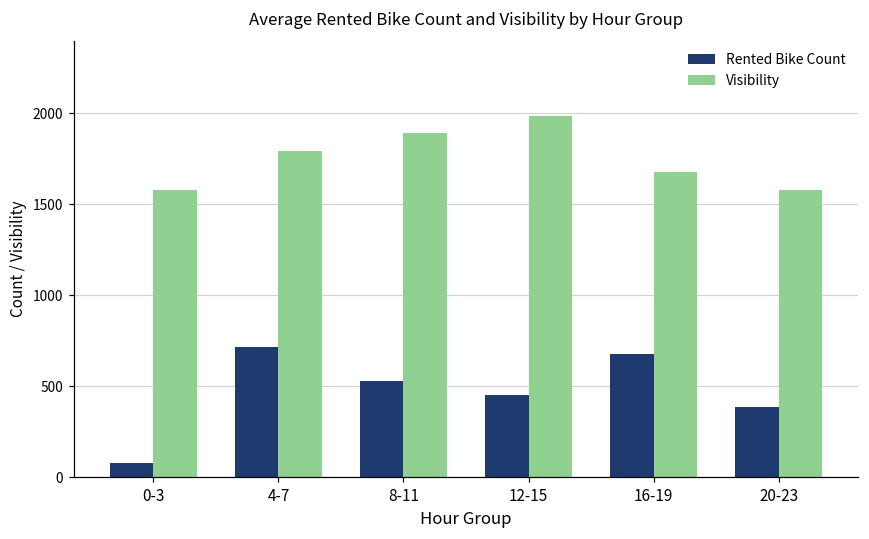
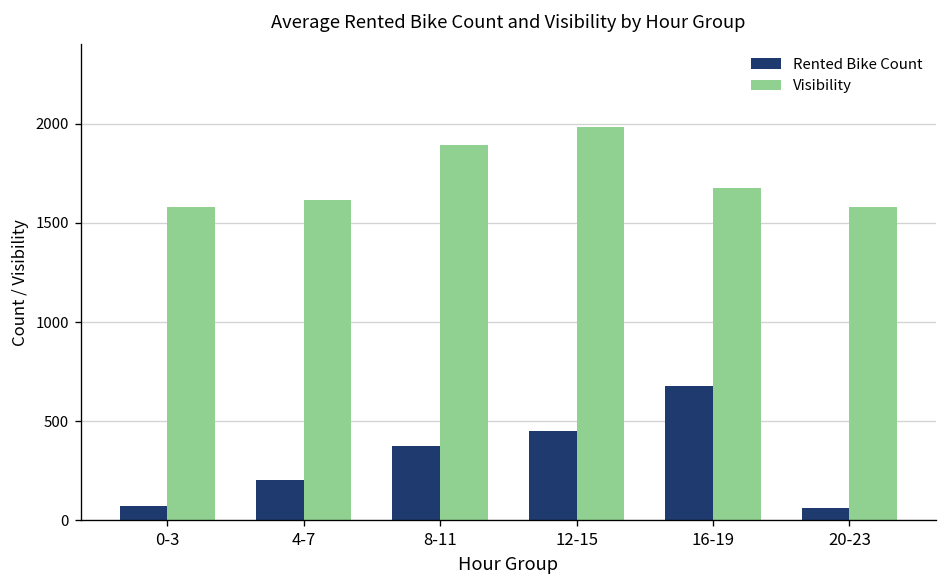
  {
    "Rented Bike Count": {
      "0-3": 80,
-     "4-7": 710,
-     "8-11": 530,
+     "4-7": 210,
+     "8-11": 370,
      "12-15": 450,
      "16-19": 680,
-     "20-23": 390
+     "20-23": 60
    },
    "Visibility": {
      "0-3": 1580,
-     "4-7": 1790,
+     "4-7": 1610,
      "8-11": 1890,
      "12-15": 1980,
      "16-19": 1680,
      "20-23": 1580
    }
  }
